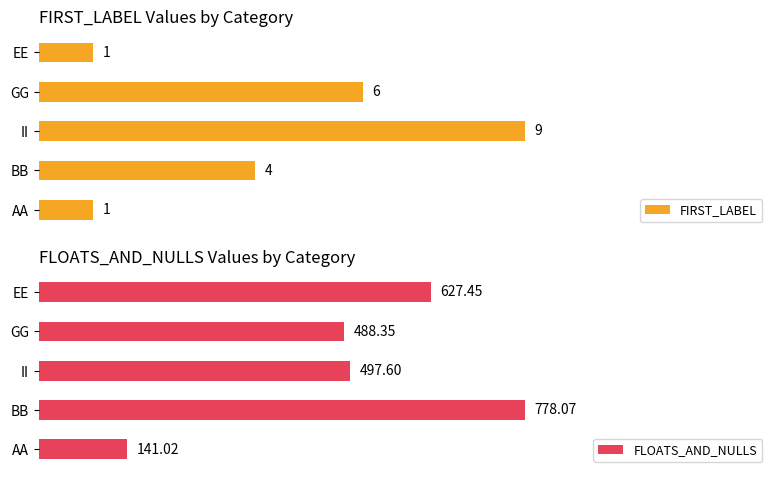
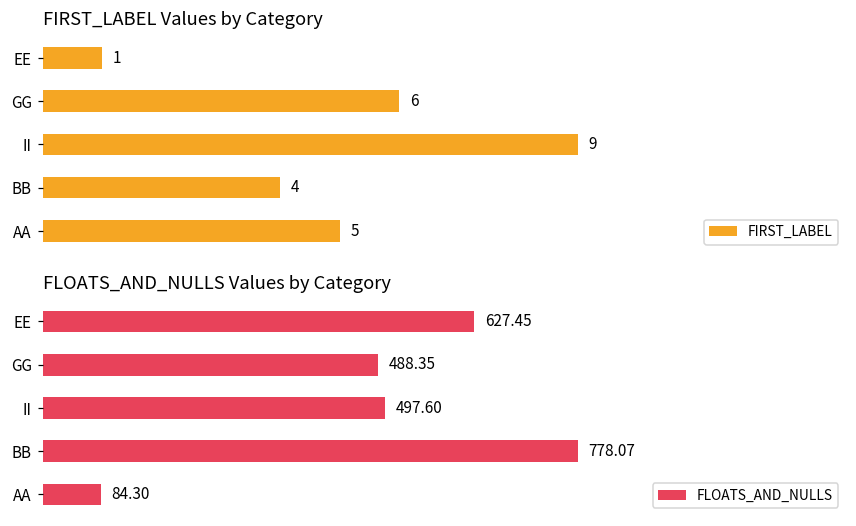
  {
    "FIRST_LABEL Values by Category": {
      "EE": 1,
      "GG": 6,
      "II": 9,
      "BB": 4,
-     "AA": 1
+     "AA": 5
    },
    "FLOATS_AND_NULLS Values by Category": {
      "EE": 627.45,
      "GG": 488.35,
      "II": 497.60,
      "BB": 778.07,
-     "AA": 141.02
+     "AA": 84.30
    }
  }
